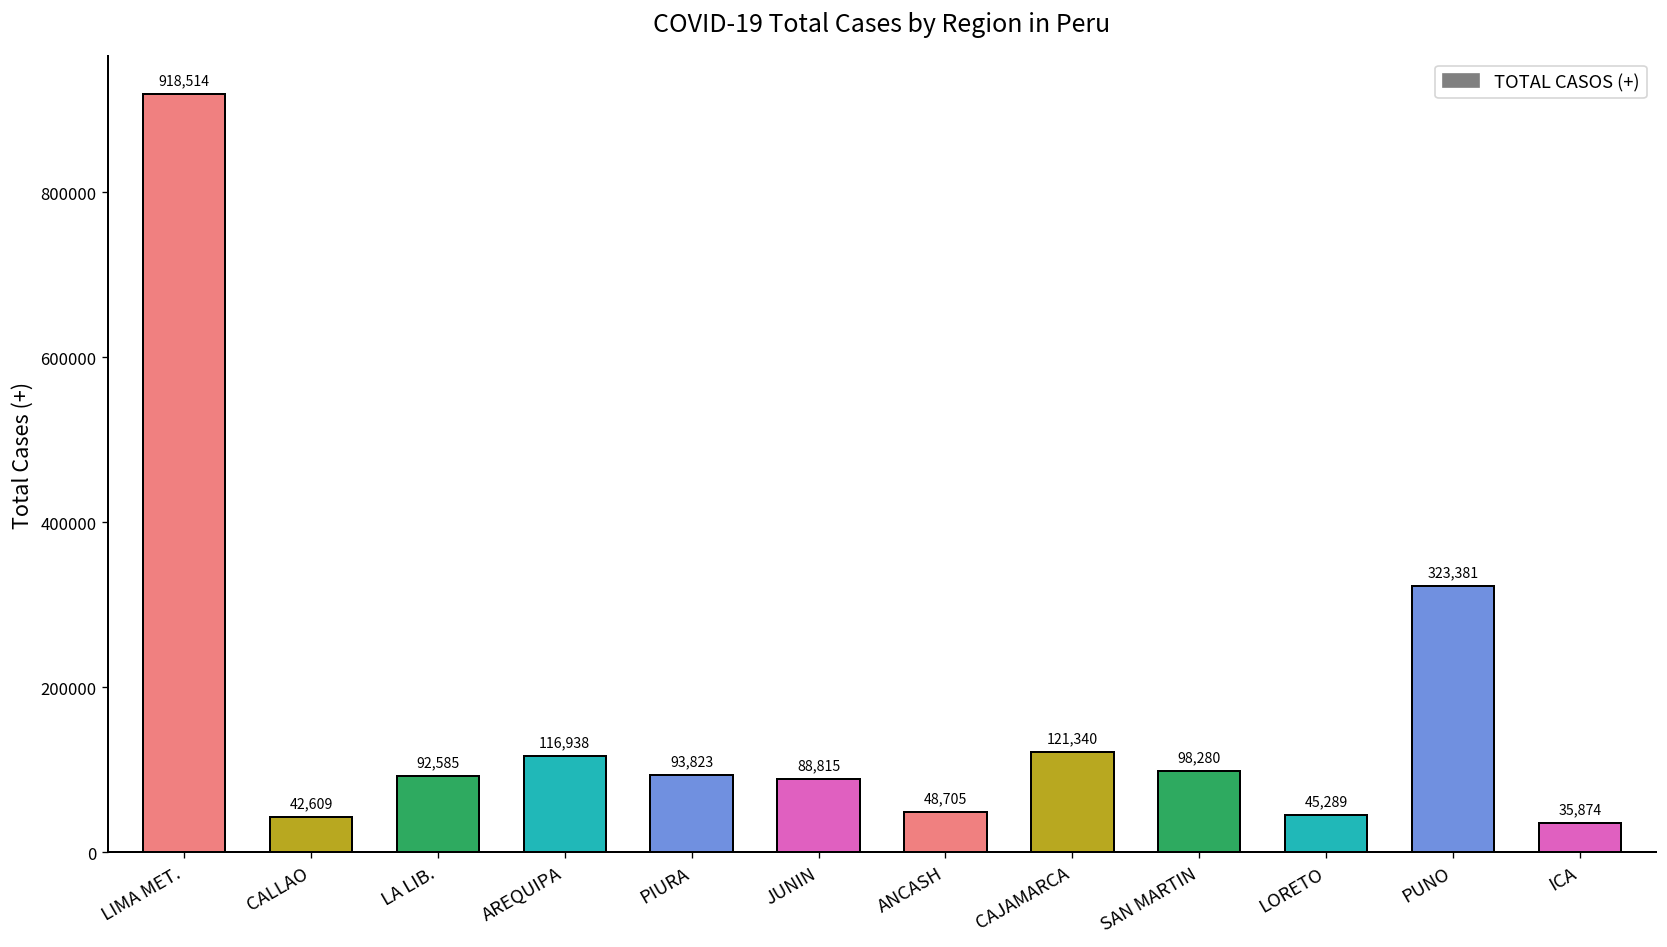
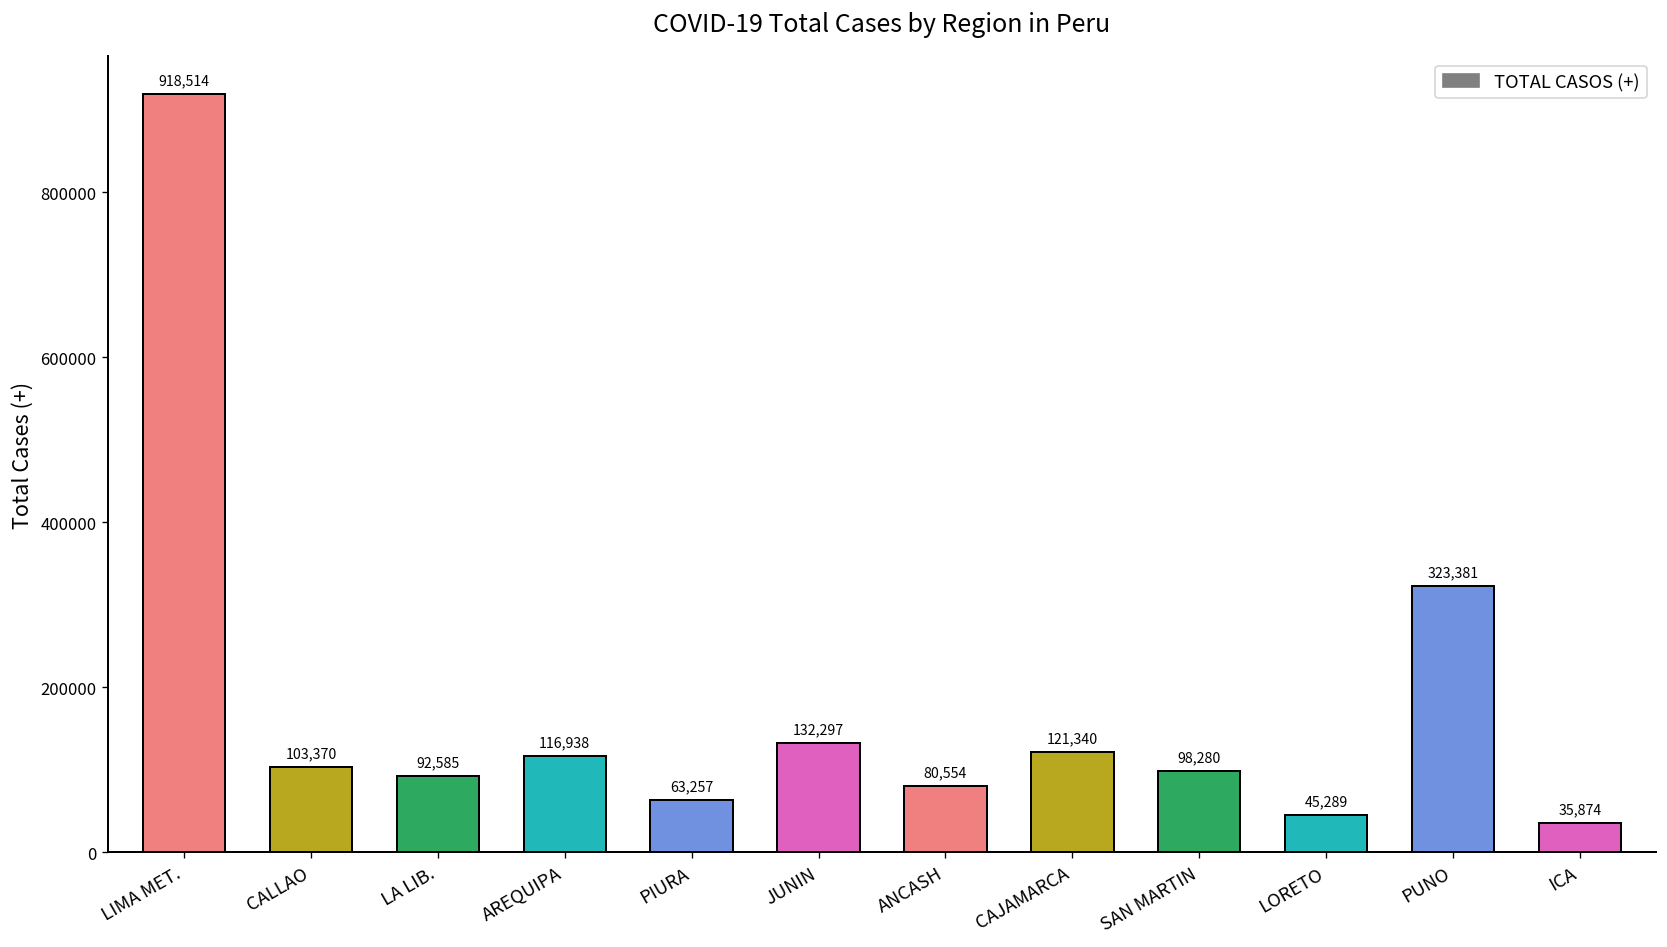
  {
    "LIMA MET.": "918,514",
-   "CALLAO": "42,609",
+   "CALLAO": "103,370",
    "LA LIB.": "92,585",
    "AREQUIPA": "116,938",
-   "PIURA": "93,823",
-   "JUNIN": "88,815",
-   "ANCASH": "48,705",
+   "PIURA": "63,257",
+   "JUNIN": "132,297",
+   "ANCASH": "80,554",
    "CAJAMARCA": "121,340",
    "SAN MARTIN": "98,280",
    "LORETO": "45,289",
    "PUNO": "323,381",
    "ICA": "35,874"
  }
